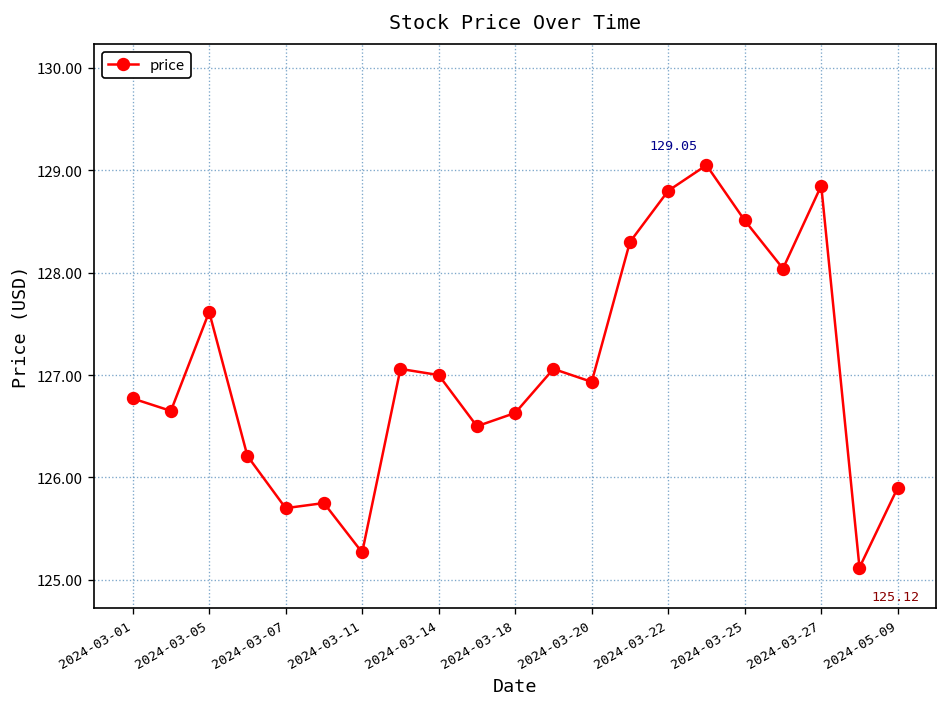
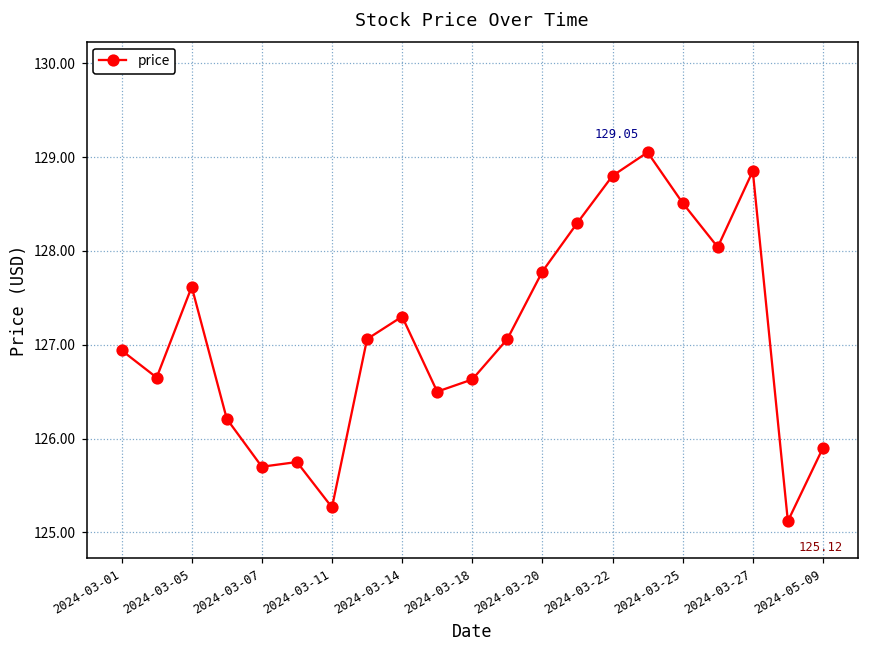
  {
-   "2024-03-01": 126.8,
+   "2024-03-01": 126.9,
    "2024-03-05": 127.6,
    "2024-03-07": 125.7,
    "2024-03-11": 125.3,
-   "2024-03-14": 127.0,
+   "2024-03-14": 127.3,
    "2024-03-18": 126.6,
-   "2024-03-20": 126.9,
+   "2024-03-20": 127.8,
    "2024-03-22": 128.8,
    "2024-03-27": 128.9,
    "2024-05-09": 125.9
  }
